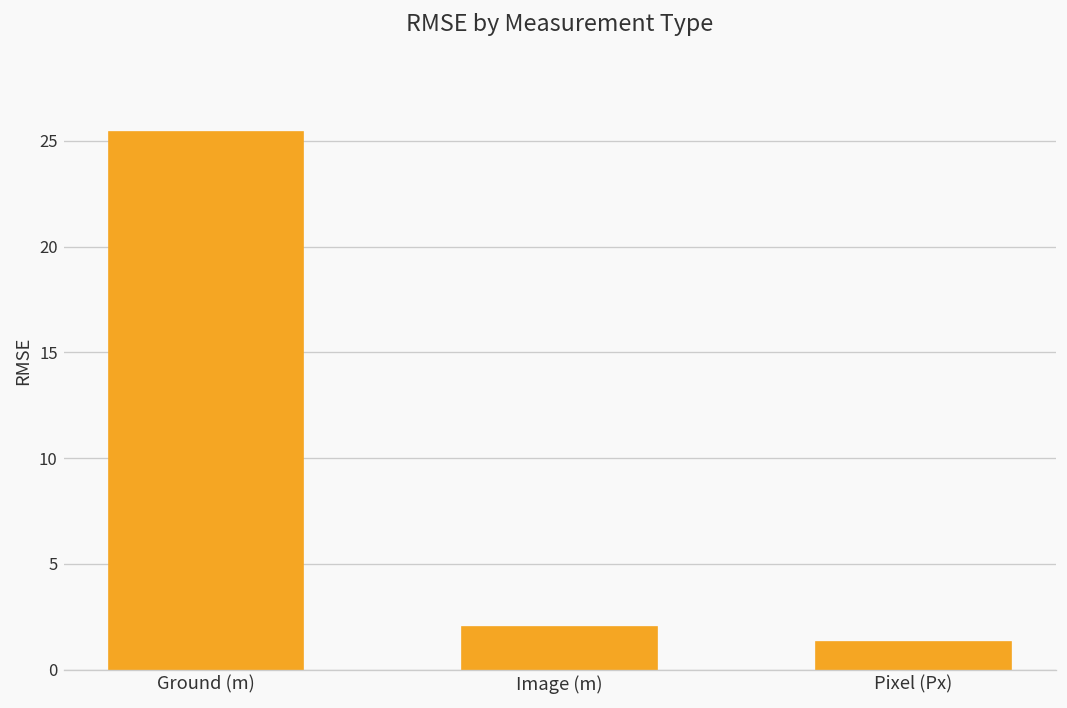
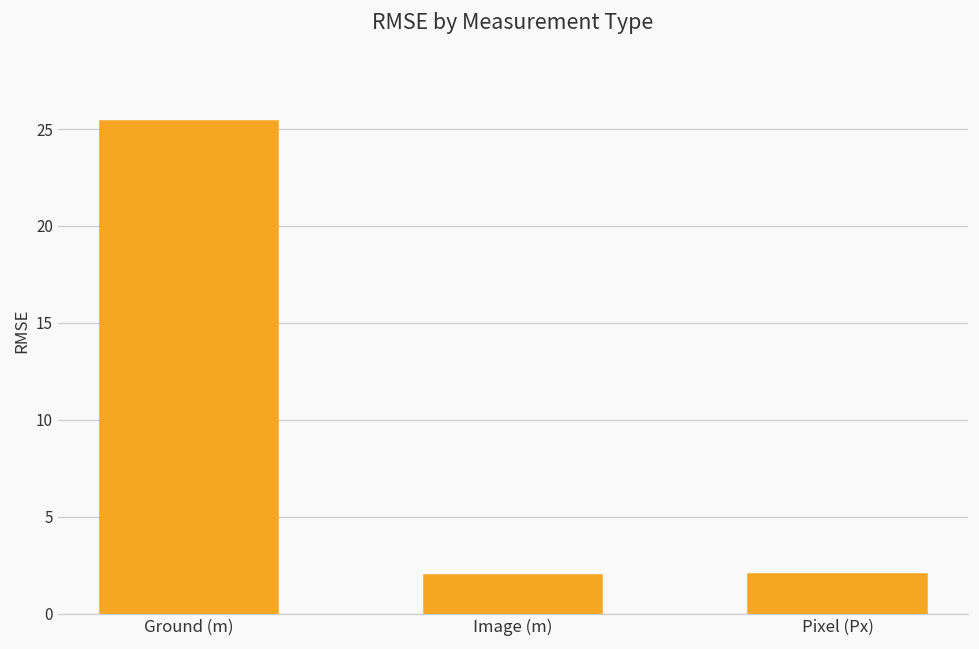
  {
    "Ground (m)": 25.4,
    "Image (m)": 2.0,
-   "Pixel (Px)": 1.3
+   "Pixel (Px)": 2.0
  }
